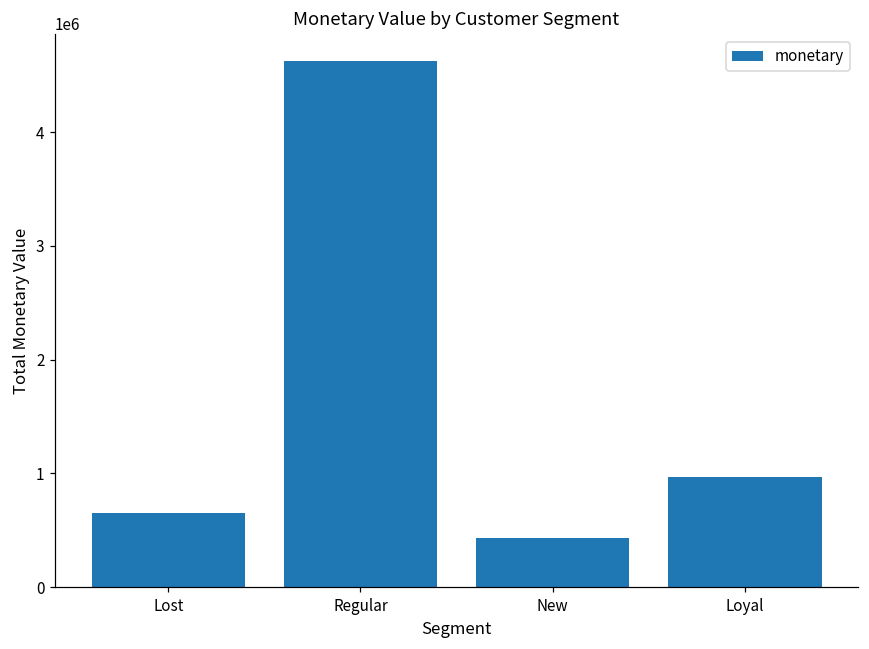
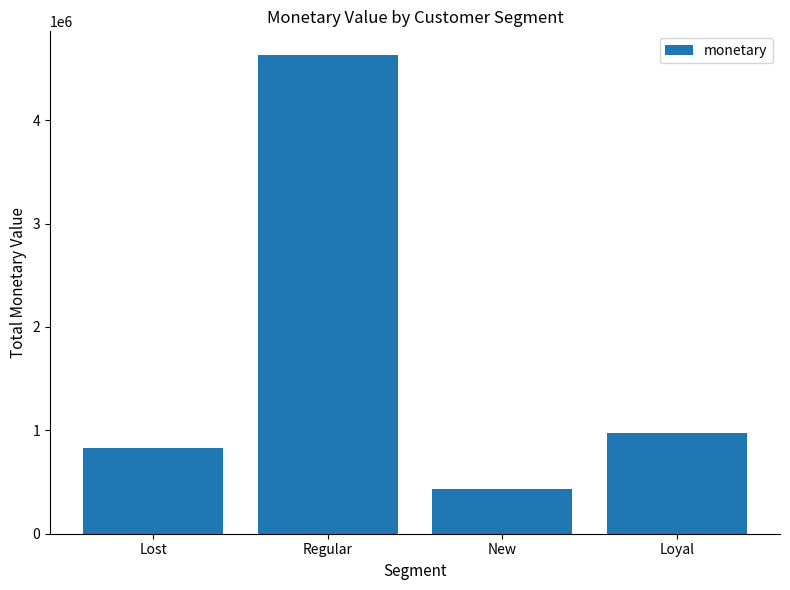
  {
-   "Lost": 660000,
+   "Lost": 830000,
    "Regular": 4630000,
    "New": 440000,
    "Loyal": 970000
  }
